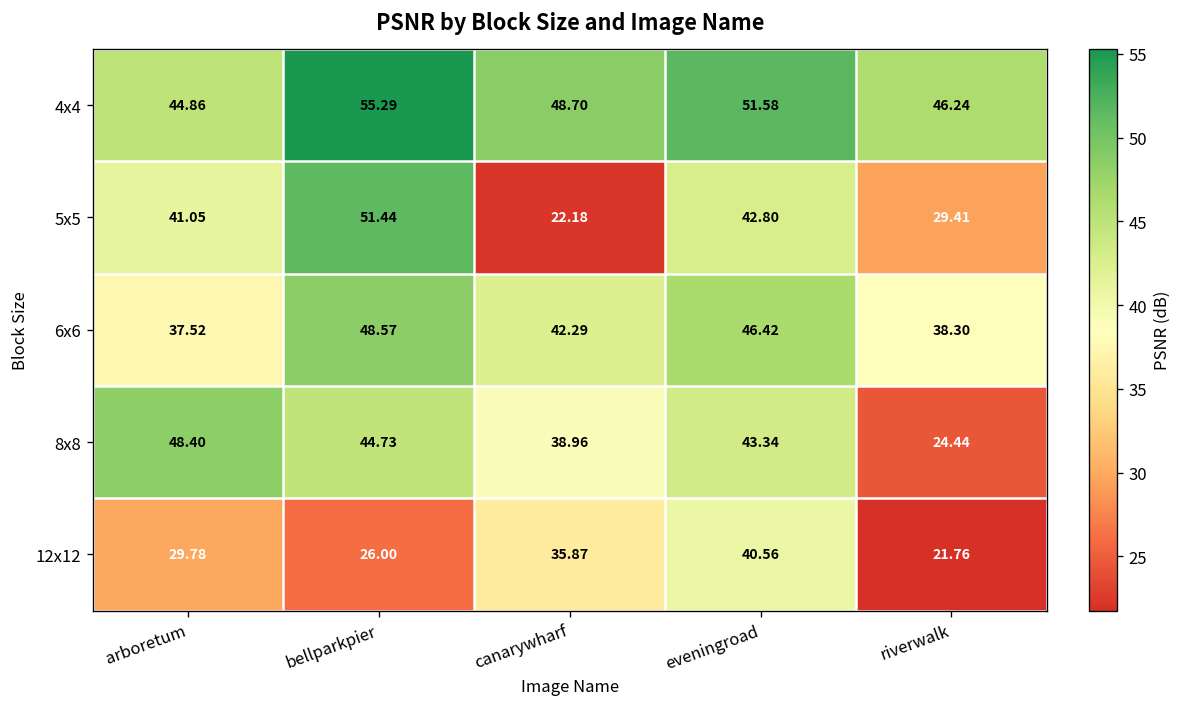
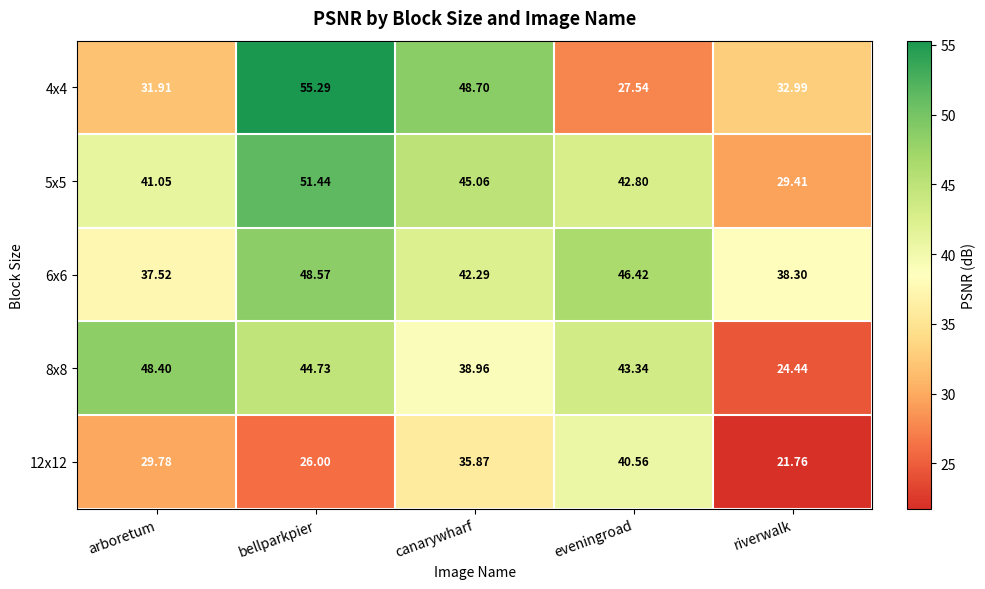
  {
    "4x4": {
-     "arboretum": 44.86,
+     "arboretum": 31.91,
      "bellparkpier": 55.29,
      "canarywharf": 48.70,
-     "eveningroad": 51.58,
-     "riverwalk": 46.24
+     "eveningroad": 27.54,
+     "riverwalk": 32.99
    },
    "5x5": {
      "arboretum": 41.05,
      "bellparkpier": 51.44,
-     "canarywharf": 22.18,
+     "canarywharf": 45.06,
      "eveningroad": 42.80,
      "riverwalk": 29.41
    },
    "6x6": {
      "arboretum": 37.52,
      "bellparkpier": 48.57,
      "canarywharf": 42.29,
      "eveningroad": 46.42,
      "riverwalk": 38.30
    },
    "8x8": {
      "arboretum": 48.40,
      "bellparkpier": 44.73,
      "canarywharf": 38.96,
      "eveningroad": 43.34,
      "riverwalk": 24.44
    },
    "12x12": {
      "arboretum": 29.78,
      "bellparkpier": 26.00,
      "canarywharf": 35.87,
      "eveningroad": 40.56,
      "riverwalk": 21.76
    }
  }
